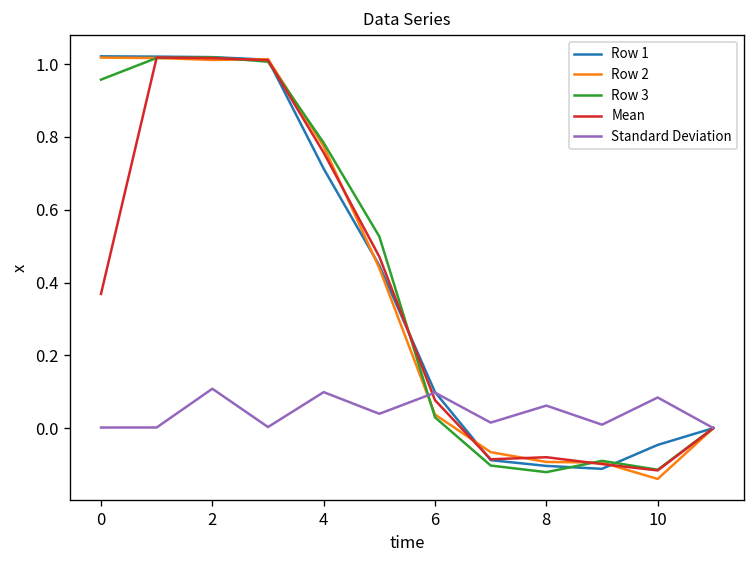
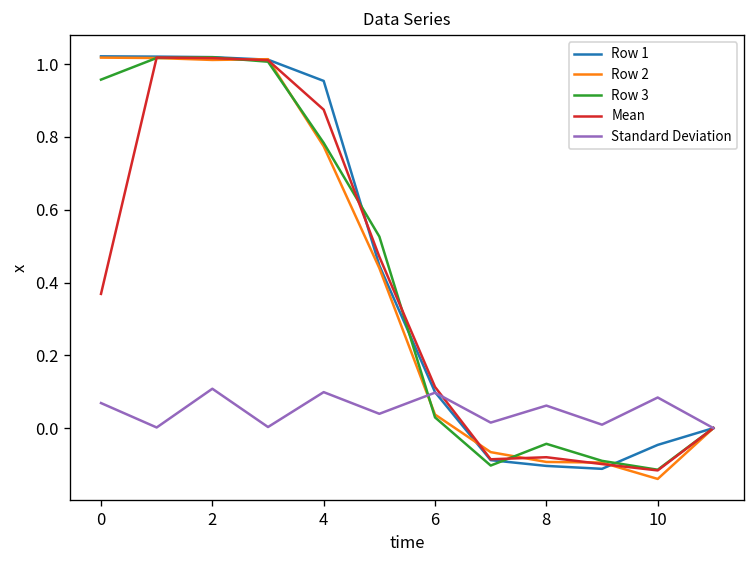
  {
    "Row 1": {
-     "4": 0.71,
+     "4": 0.95,
      "8": -0.10,
      "10": -0.05
    },
    "Row 2": {
      "4": 0.77,
      "8": -0.09,
      "10": -0.14
    },
    "Row 3": {
      "0": 0.96,
      "4": 0.78,
-     "8": -0.12
+     "8": -0.04
    },
    "Mean": {
      "0": 0.37,
-     "4": 0.76,
-     "6": 0.08,
+     "4": 0.87,
+     "6": 0.11,
      "8": -0.08
    },
    "Standard Deviation": {
-     "0": 0.00,
+     "0": 0.07,
      "2": 0.11,
      "4": 0.10,
      "8": 0.06,
      "10": 0.08
    }
  }
